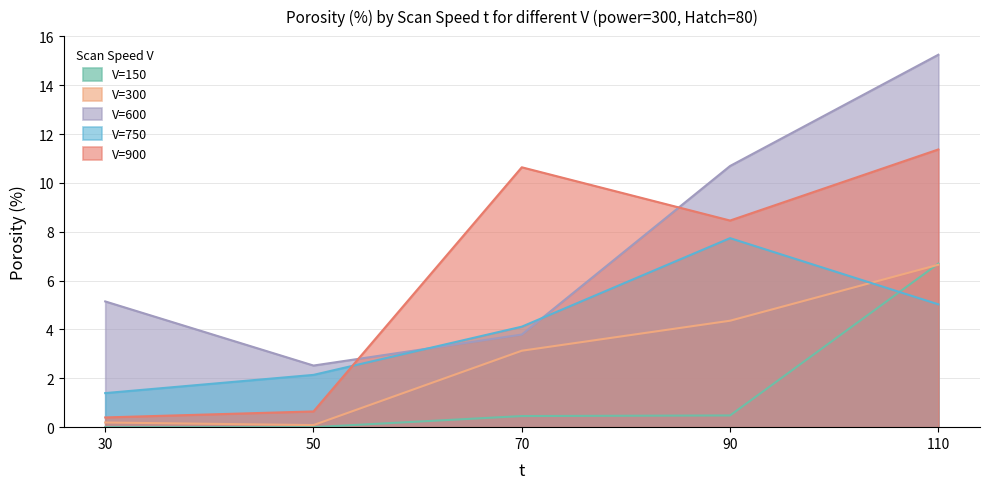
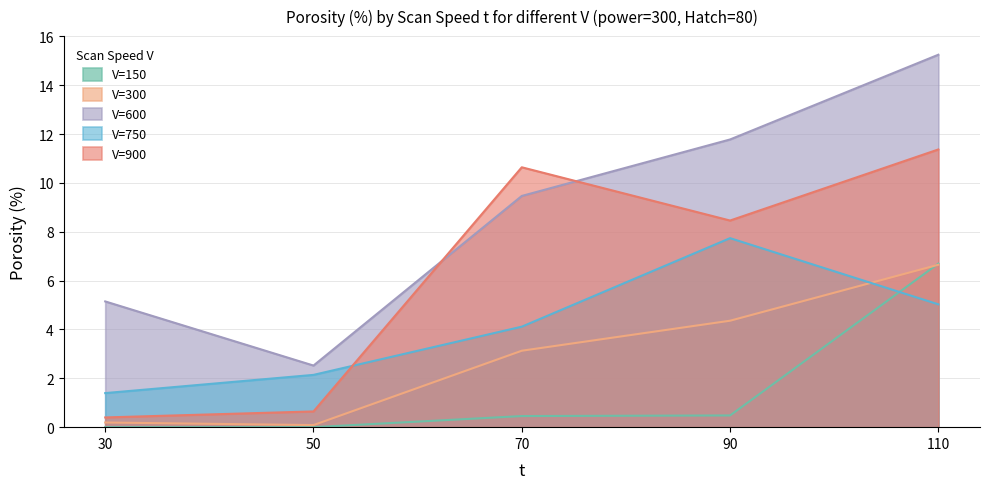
  {
    "V=600": {
      "30": 5.1,
      "50": 2.5,
-     "70": 3.8,
-     "90": 10.7,
+     "70": 9.5,
+     "90": 11.8,
      "110": 15.3
    }
  }
